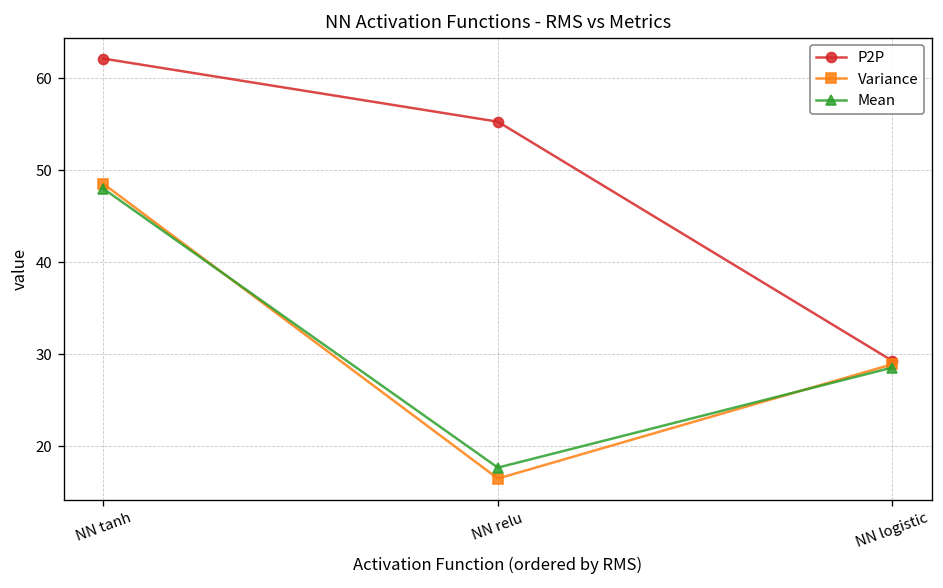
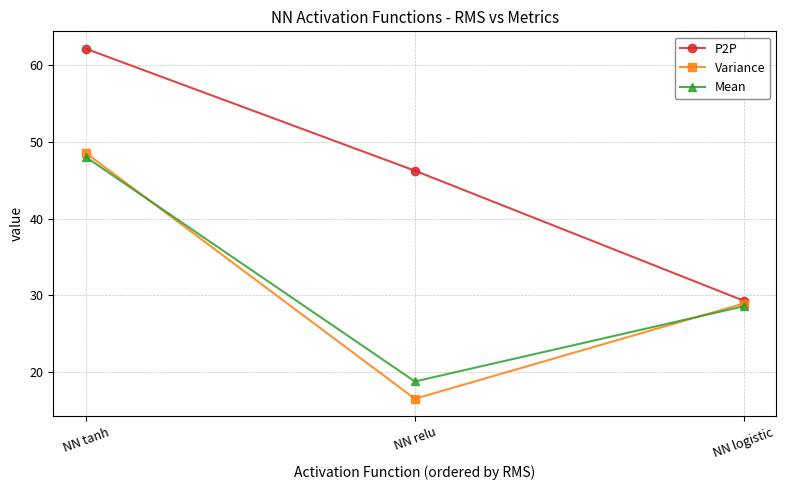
  {
    "P2P": {
      "NN tanh": 62,
-     "NN relu": 55,
+     "NN relu": 46,
      "NN logistic": 29
    },
    "Variance": {
      "NN tanh": 49,
      "NN relu": 17,
      "NN logistic": 29
    },
    "Mean": {
      "NN tanh": 48,
-     "NN relu": 18,
+     "NN relu": 19,
      "NN logistic": 29
    }
  }
